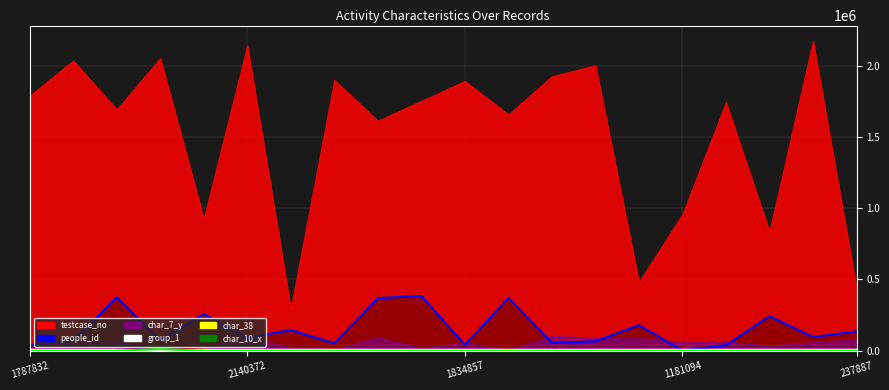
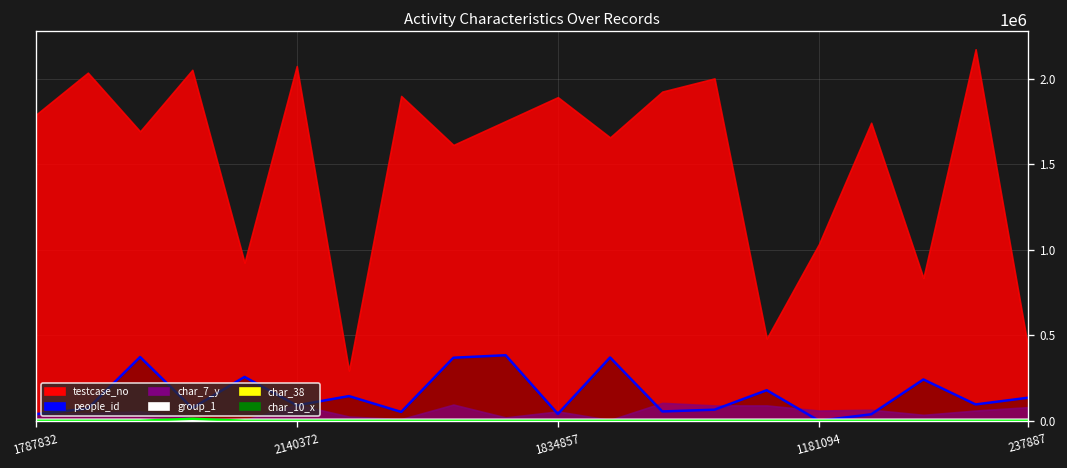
  {
    "testcase_no": {
      "1787832": 1790000,
-     "2140372": 2140000,
+     "2140372": 2070000,
      "1834857": 1890000,
-     "1181094": 960000,
+     "1181094": 1030000,
      "237887": 440000
    },
    "char_7_y": {
      "1181094": 60000,
      "237887": 80000
    }
  }
